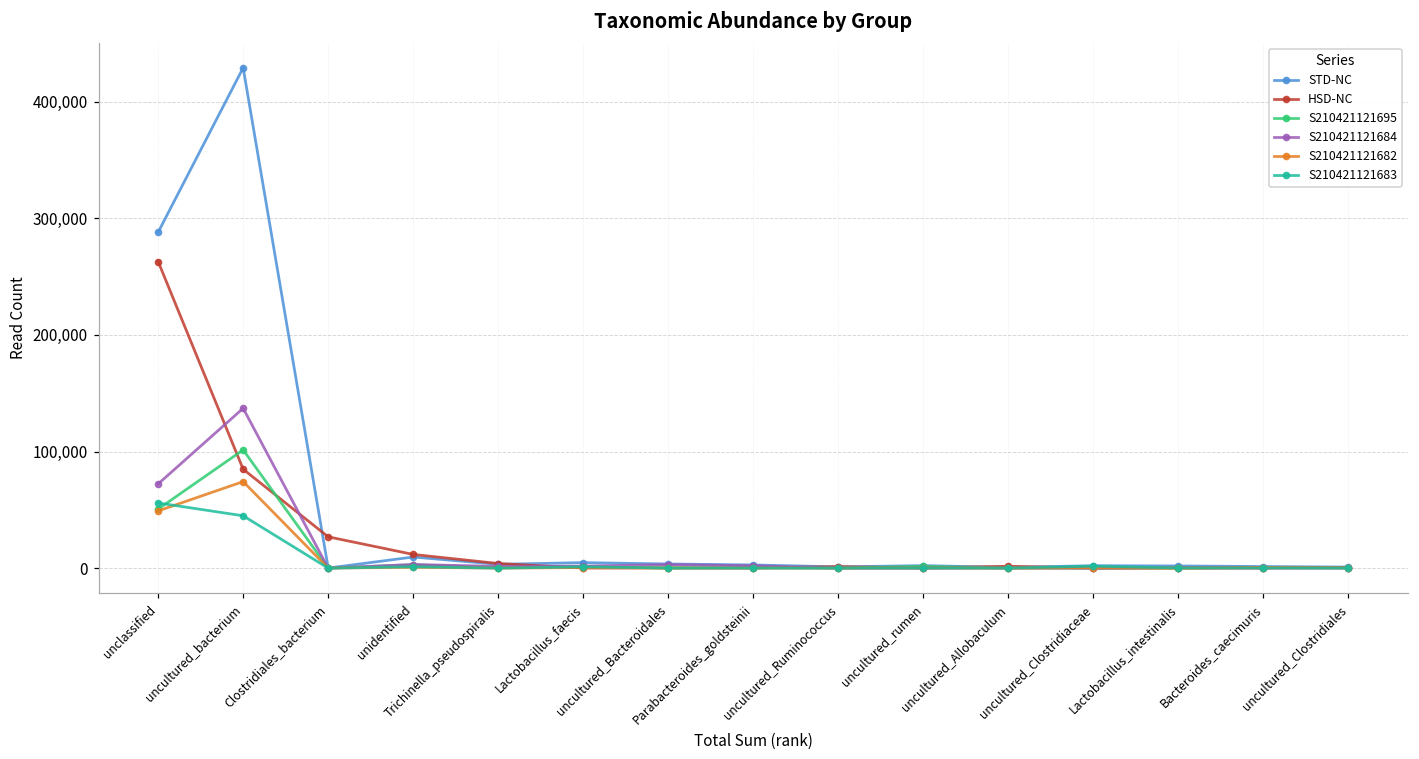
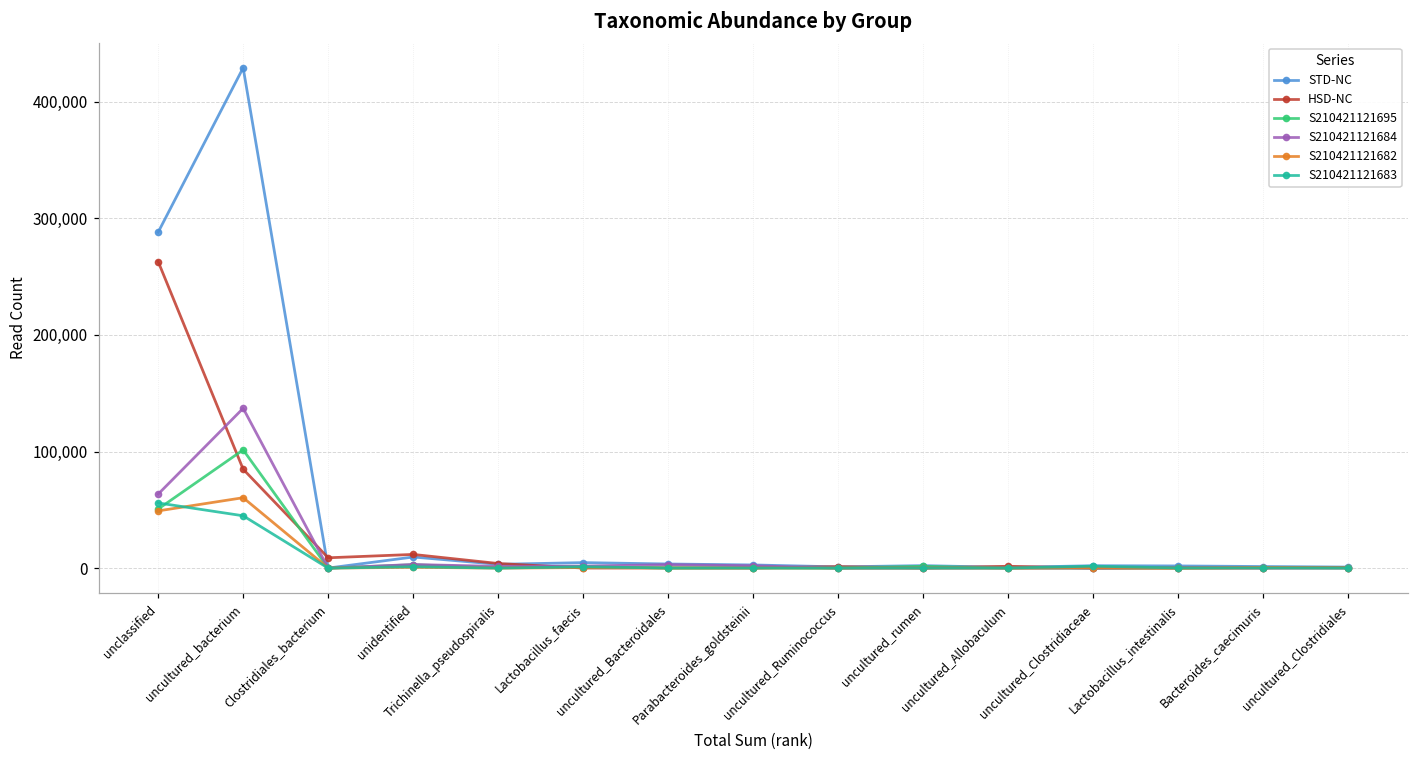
  {
    "STD-NC": {
      "unclassified": "288,000",
      "uncultured_bacterium": "429,000",
      "Lactobacillus_faecis": "5,000"
    },
    "HSD-NC": {
      "unclassified": "263,000",
      "uncultured_bacterium": "85,000",
-     "Clostridiales_bacterium": "27,000"
+     "Clostridiales_bacterium": "9,000"
    },
    "S210421121684": {
-     "unclassified": "72,000",
+     "unclassified": "63,000",
      "uncultured_bacterium": "137,000"
    },
    "S210421121682": {
-     "uncultured_bacterium": "74,000"
+     "uncultured_bacterium": "60,000"
    }
  }
